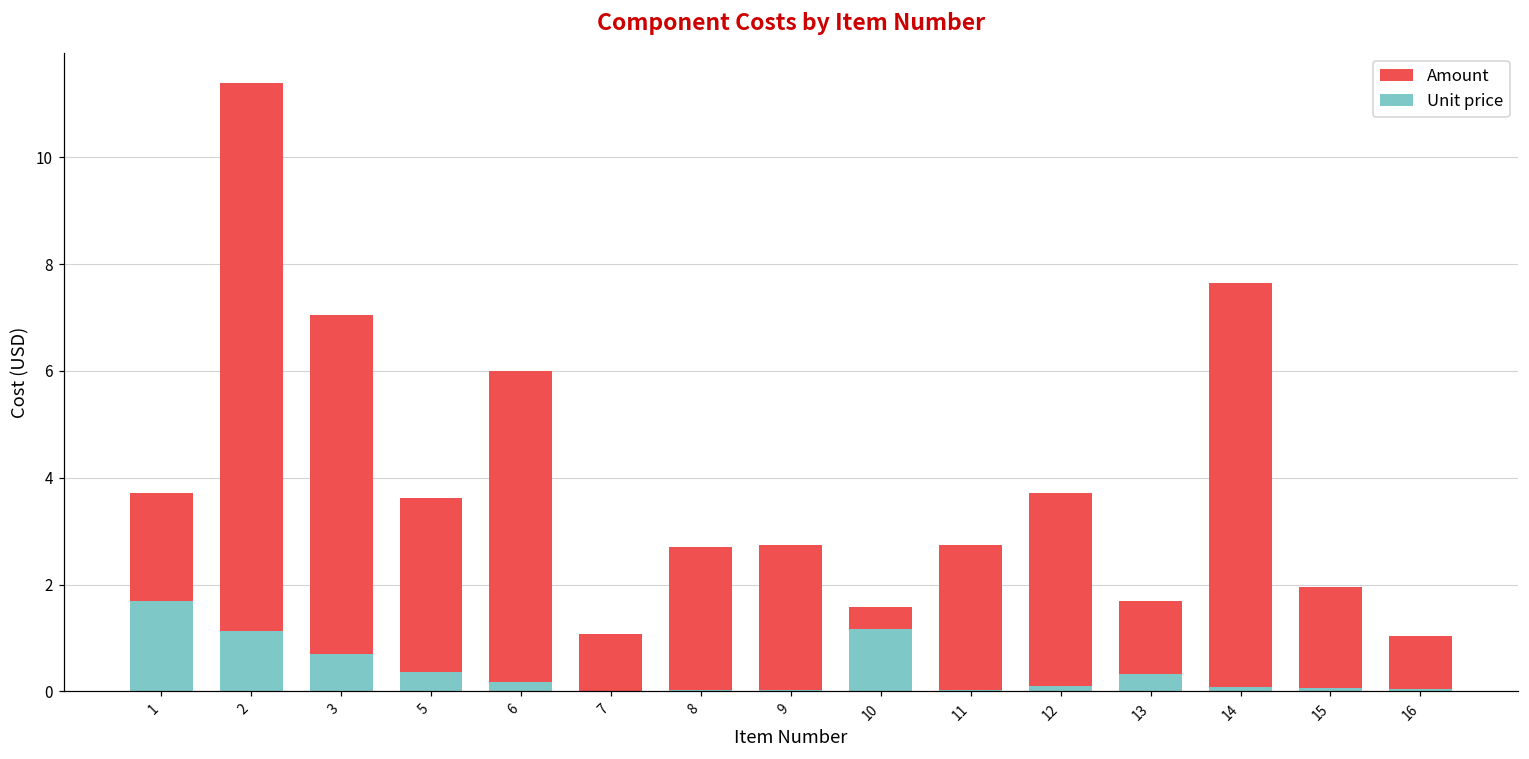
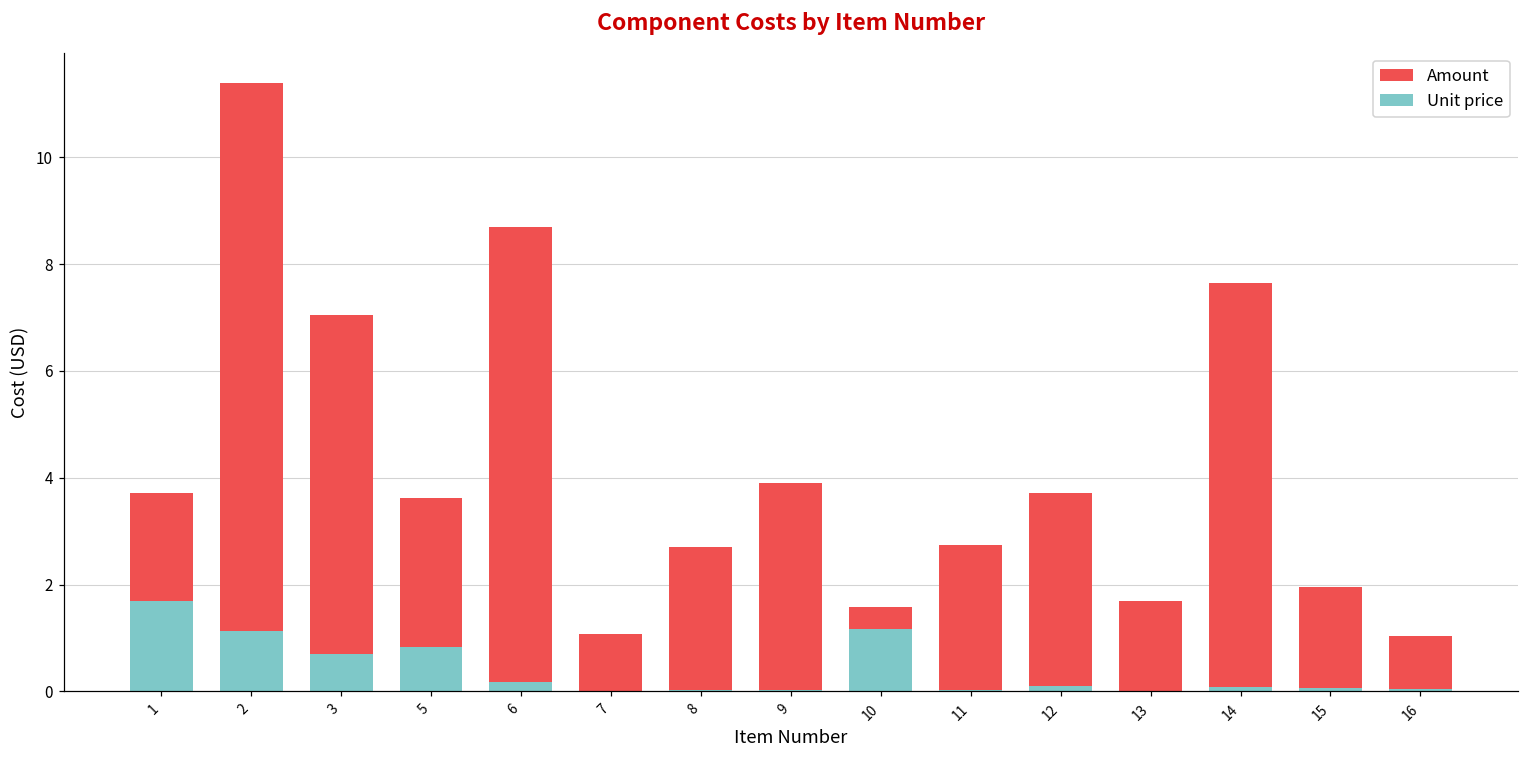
  {
    "Amount": {
      "1": 3.7,
      "2": 11.4,
      "3": 7.0,
      "5": 3.6,
-     "6": 6.0,
+     "6": 8.7,
      "7": 1.1,
      "8": 2.7,
-     "9": 2.8,
+     "9": 3.9,
      "10": 1.6,
      "11": 2.8,
      "12": 3.7,
      "13": 1.7,
      "14": 7.7,
      "15": 2.0,
      "16": 1.0
    },
    "Unit price": {
-     "5": 0.4,
-     "13": 0.3
+     "5": 0.8,
+     "13": 0.0
    }
  }
